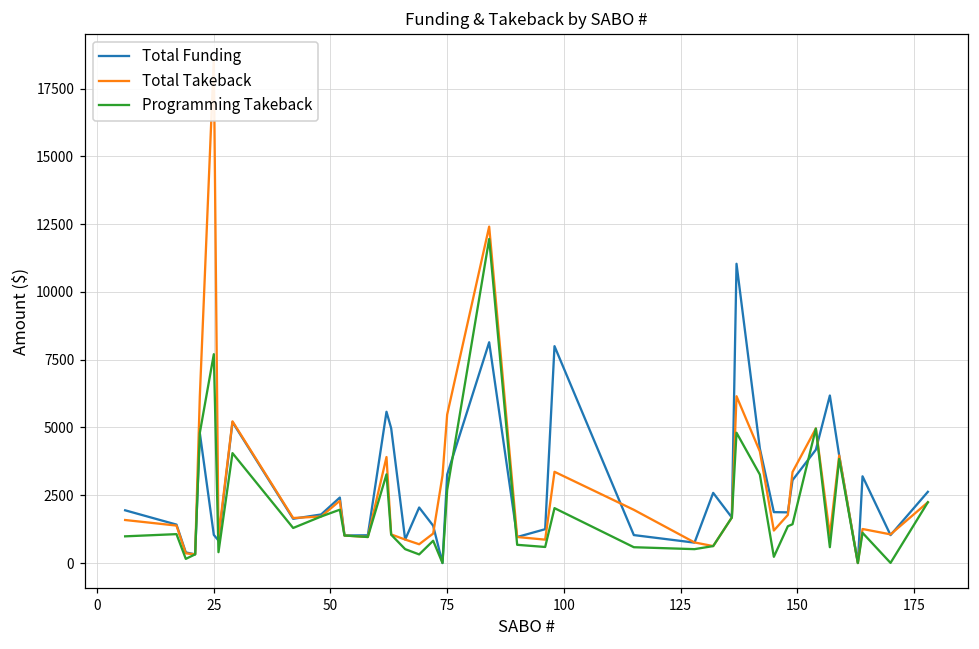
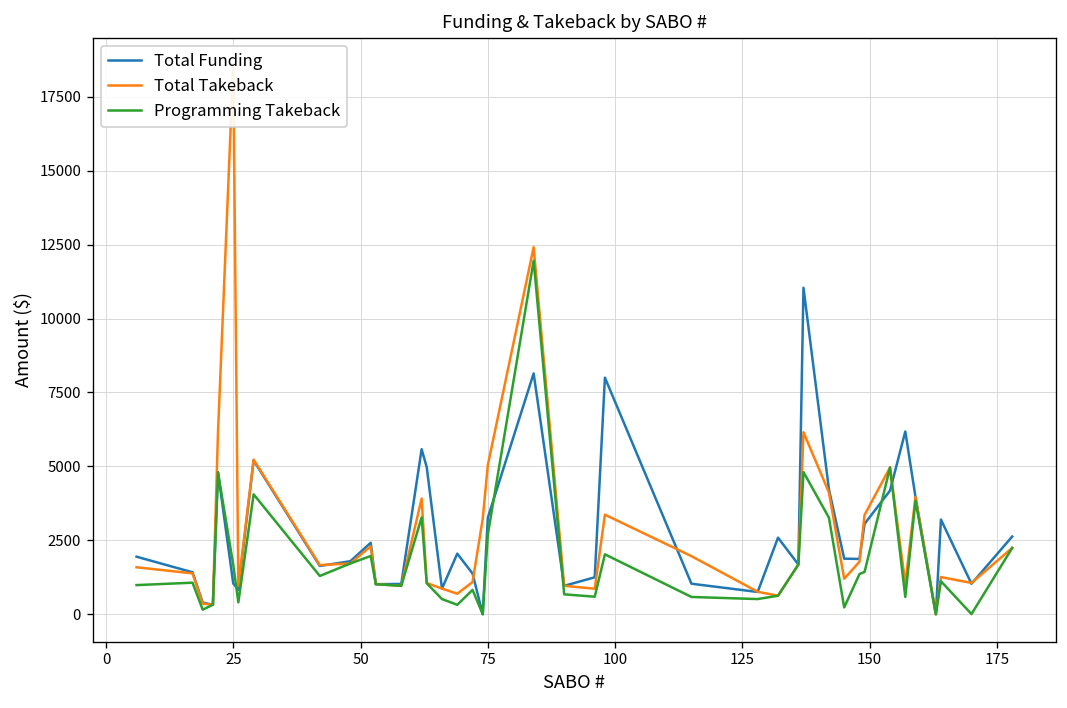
  {
    "Total Funding": {
      "25": 1000,
      "75": 3300
    },
    "Total Takeback": {
-     "75": 5500
+     "75": 5000
    },
    "Programming Takeback": {
-     "25": 7700,
+     "25": 1700,
      "75": 2700
    }
  }
